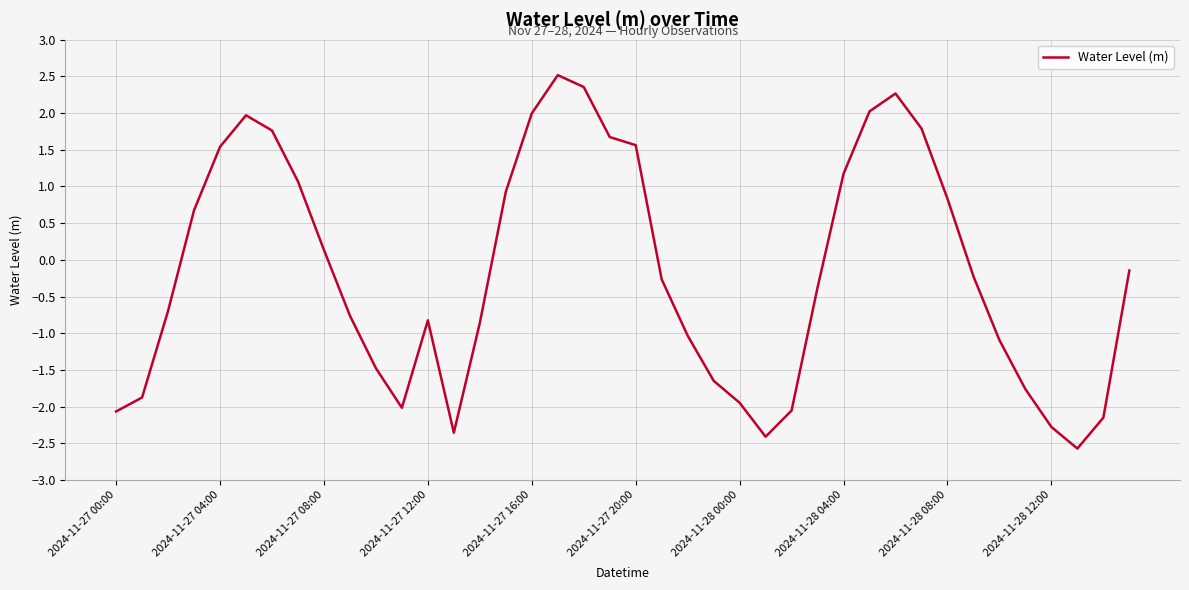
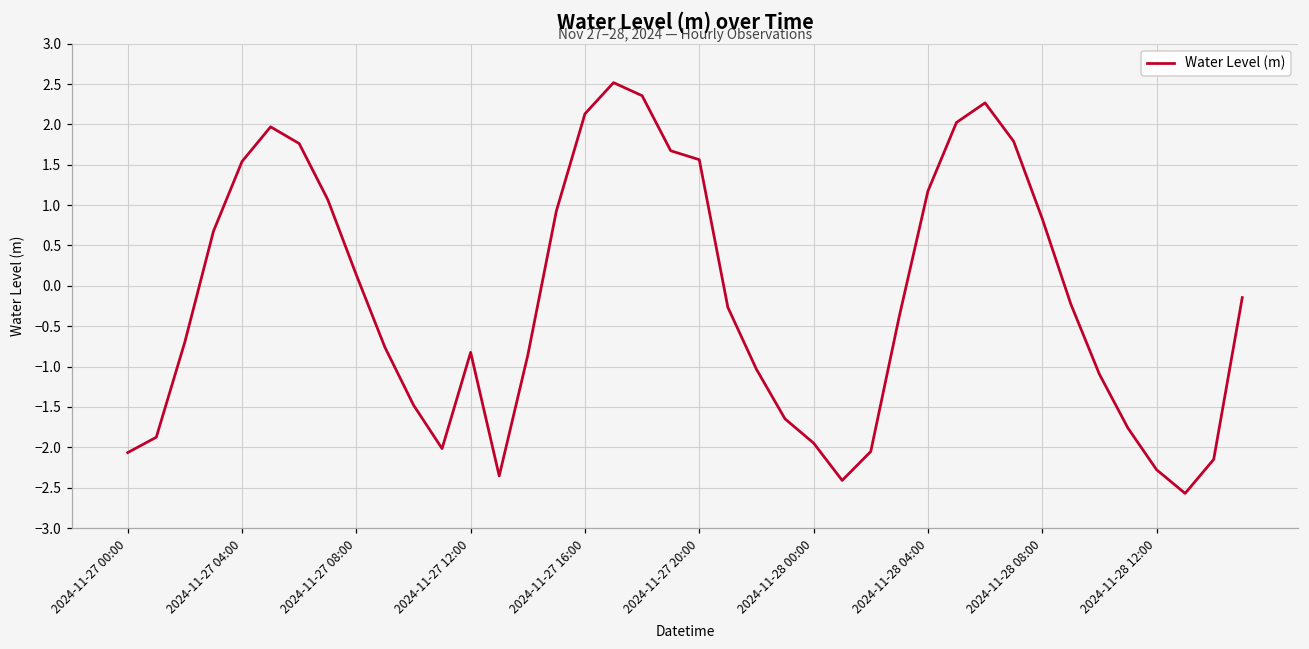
  {
    "2024-11-27 00:00": -2.1,
    "2024-11-27 04:00": 1.5,
    "2024-11-27 08:00": 0.1,
    "2024-11-27 12:00": -0.8,
-   "2024-11-27 16:00": 2.0,
+   "2024-11-27 16:00": 2.1,
    "2024-11-27 20:00": 1.6,
    "2024-11-28 00:00": -1.9,
    "2024-11-28 04:00": 1.2,
    "2024-11-28 08:00": 0.8,
    "2024-11-28 12:00": -2.3
  }
